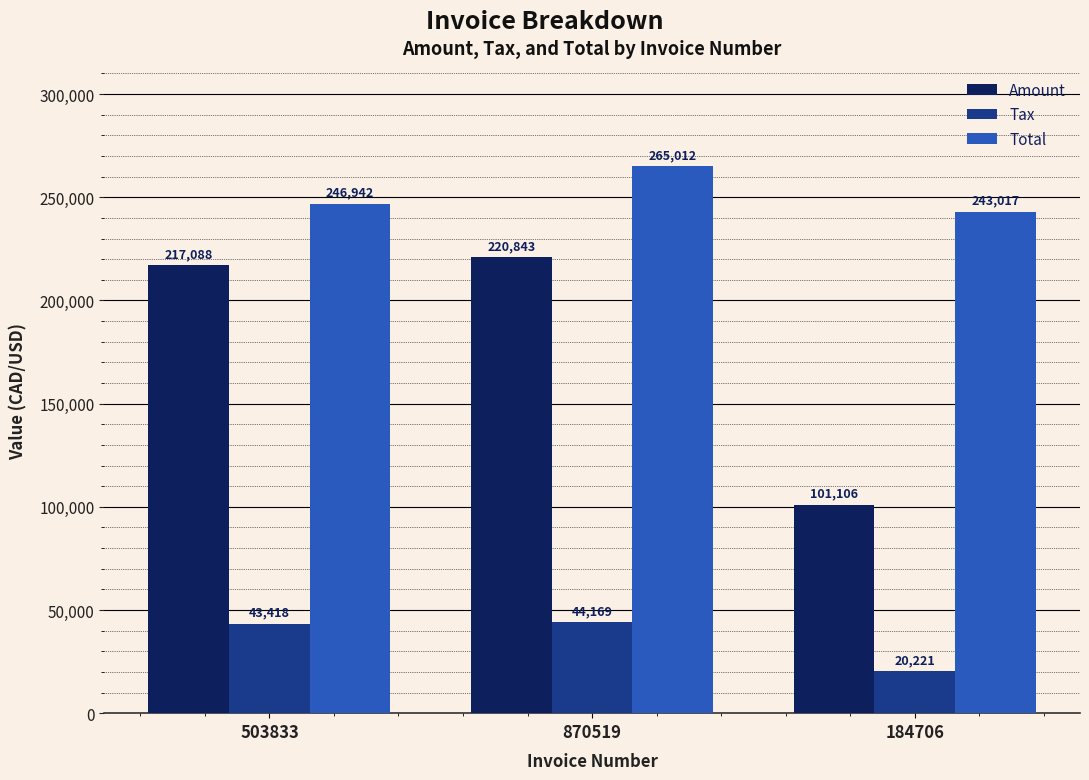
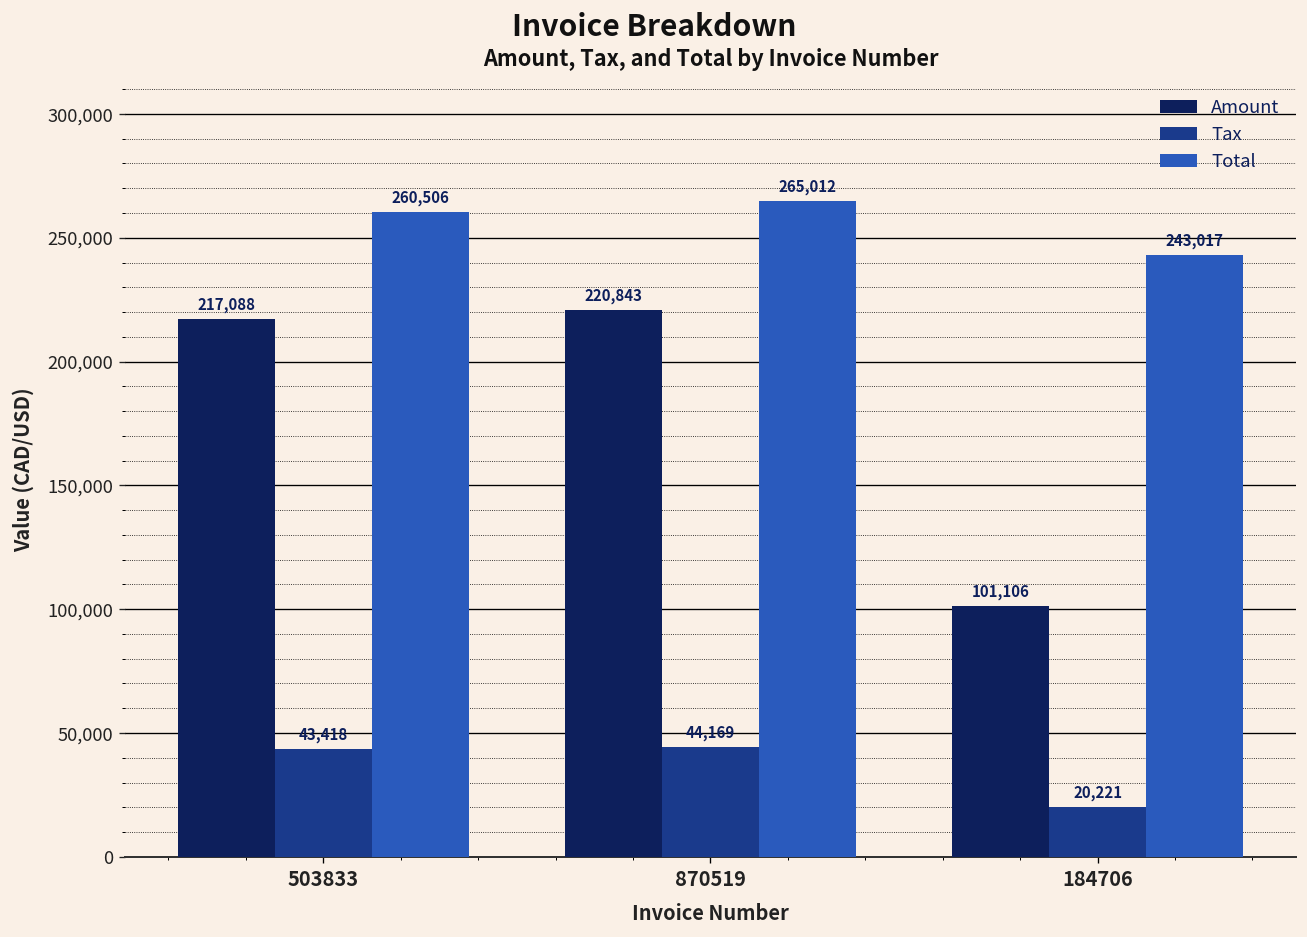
  {
    "Total": {
-     "503833": "246,942",
+     "503833": "260,506",
      "870519": "265,012",
      "184706": "243,017"
    }
  }
